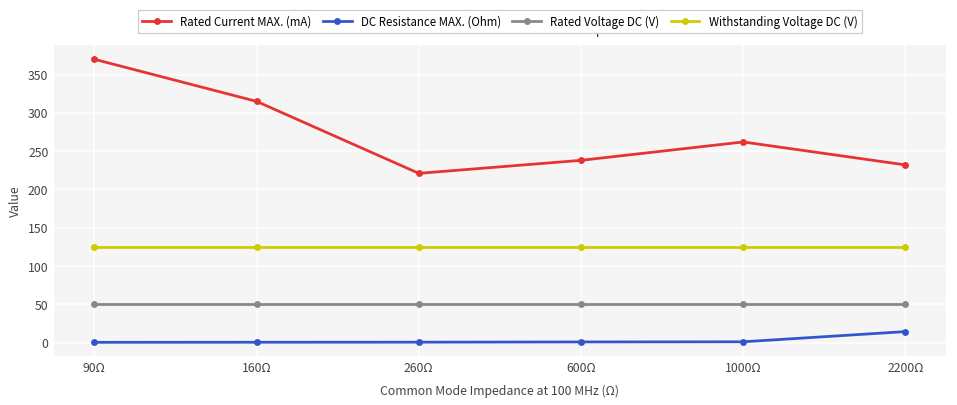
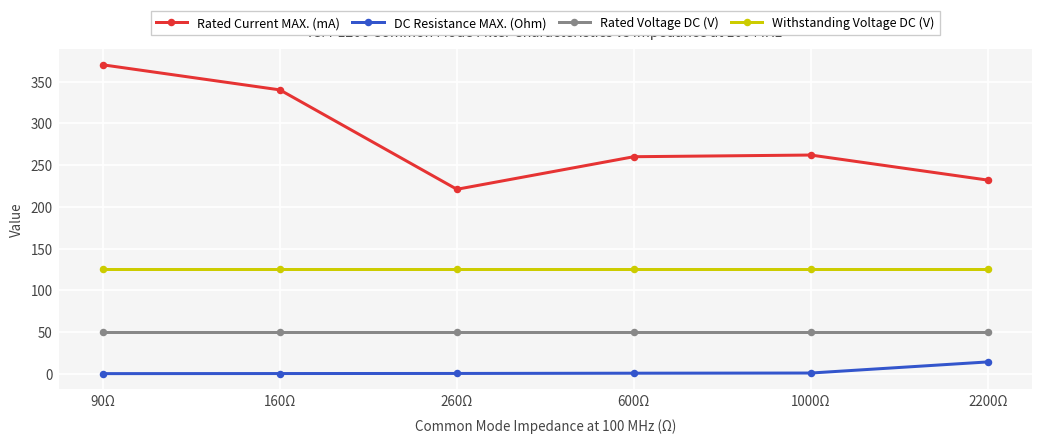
  {
    "Rated Current MAX. (mA)": {
      "90Ω": 370,
-     "160Ω": 320,
+     "160Ω": 340,
      "260Ω": 220,
-     "600Ω": 240,
+     "600Ω": 260,
      "1000Ω": 260,
      "2200Ω": 230
    },
    "DC Resistance MAX. (Ohm)": {
      "90Ω": 0,
      "160Ω": 0,
      "260Ω": 0,
      "600Ω": 0,
      "1000Ω": 0,
      "2200Ω": 10
    },
    "Rated Voltage DC (V)": {
      "90Ω": 50,
      "160Ω": 50,
      "260Ω": 50,
      "600Ω": 50,
      "1000Ω": 50,
      "2200Ω": 50
    },
    "Withstanding Voltage DC (V)": {
      "90Ω": 130,
      "160Ω": 130,
      "260Ω": 130,
      "600Ω": 130,
      "1000Ω": 130,
      "2200Ω": 130
    }
  }
